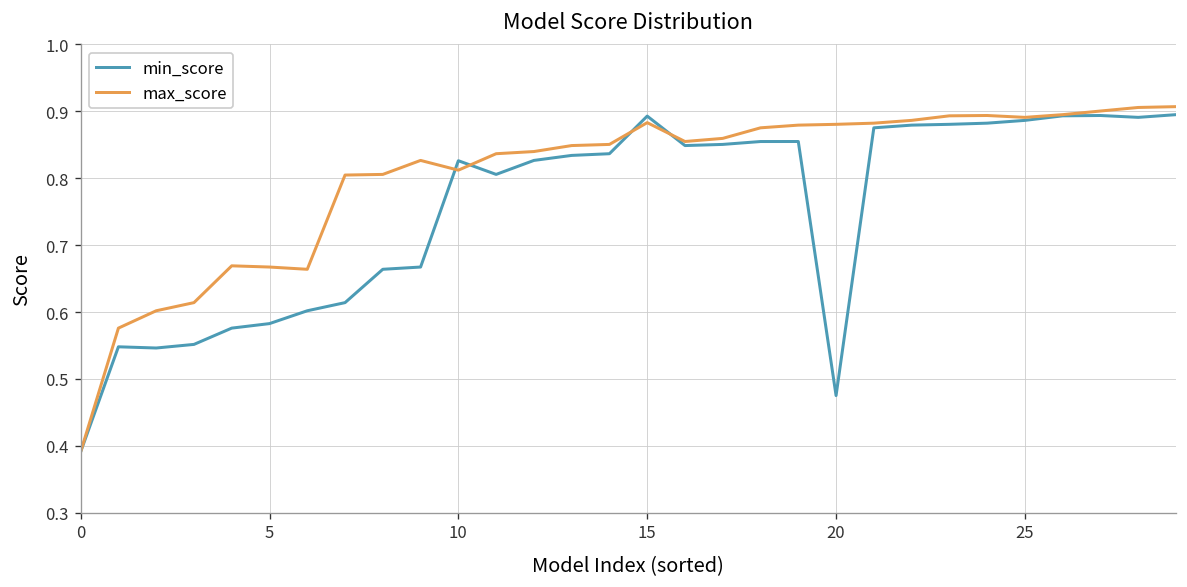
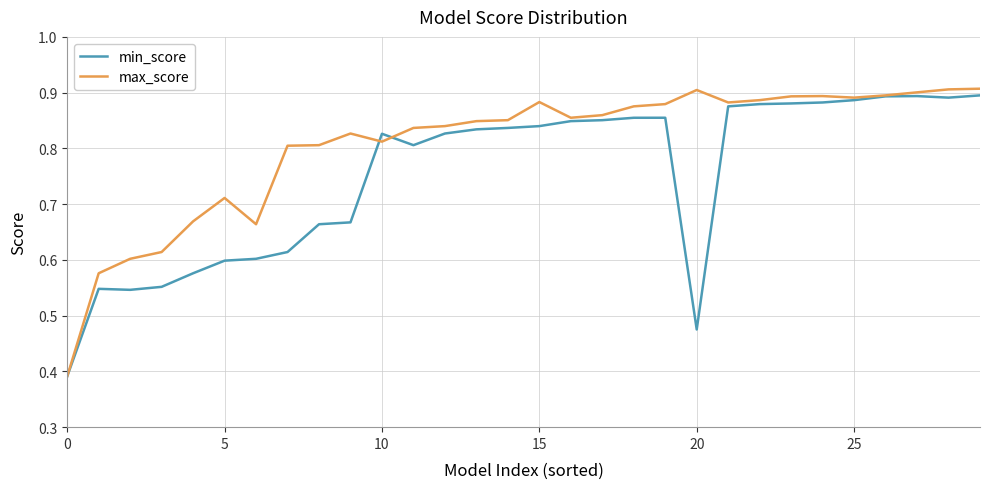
  {
    "min_score": {
-     "5": 0.58,
+     "5": 0.60,
      "10": 0.83,
-     "15": 0.89,
+     "15": 0.84,
      "20": 0.48
    },
    "max_score": {
-     "5": 0.67,
+     "5": 0.71,
      "10": 0.81,
      "15": 0.88,
-     "20": 0.88
+     "20": 0.90
    }
  }
